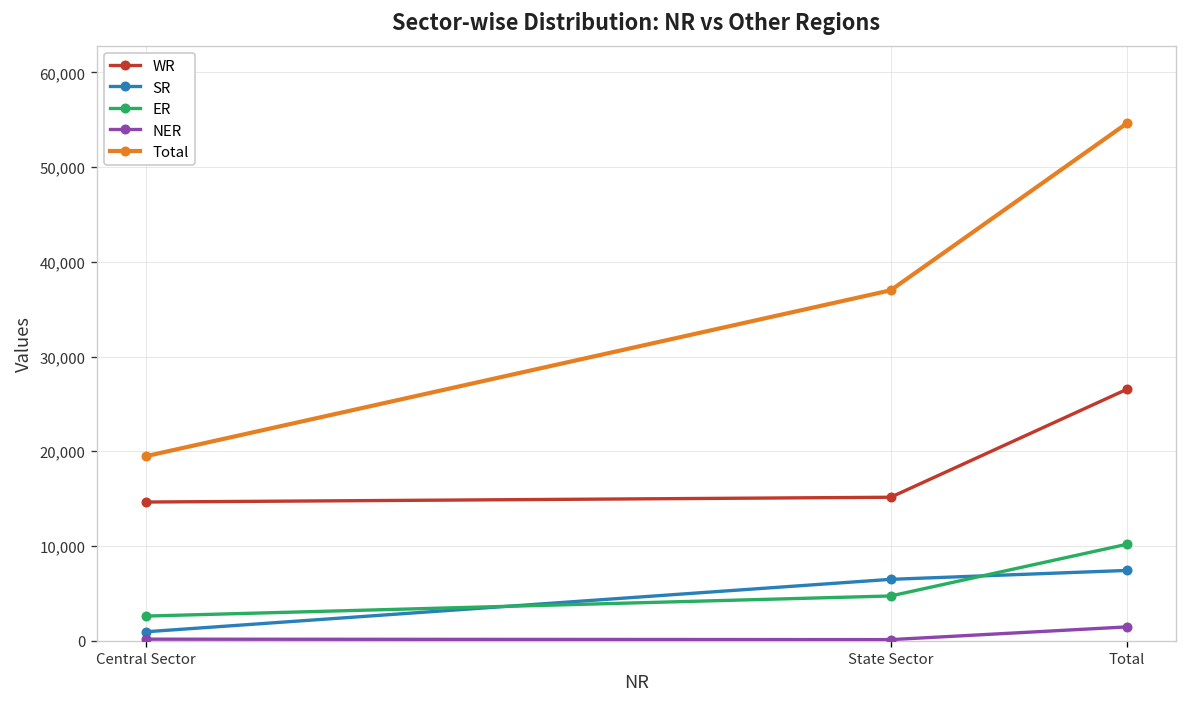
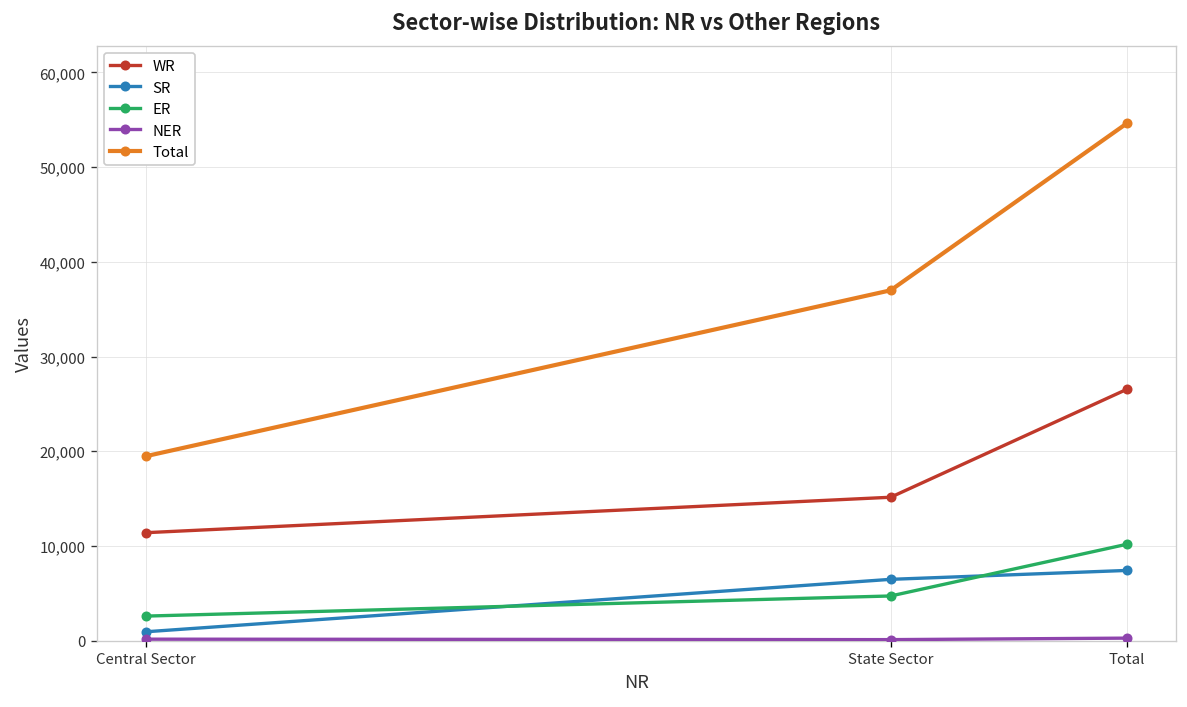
  {
    "WR": {
-     "Central Sector": "15,000",
+     "Central Sector": "11,000",
      "State Sector": "15,000",
      "Total": "27,000"
    },
    "SR": {
      "Central Sector": "1,000",
      "State Sector": "6,000",
      "Total": "7,000"
    },
    "ER": {
      "Central Sector": "3,000",
      "State Sector": "5,000",
      "Total": "10,000"
    },
    "NER": {
      "Central Sector": "0",
      "State Sector": "0",
-     "Total": "1,000"
+     "Total": "0"
    },
    "Total": {
      "Central Sector": "19,000",
      "State Sector": "37,000",
      "Total": "55,000"
    }
  }
